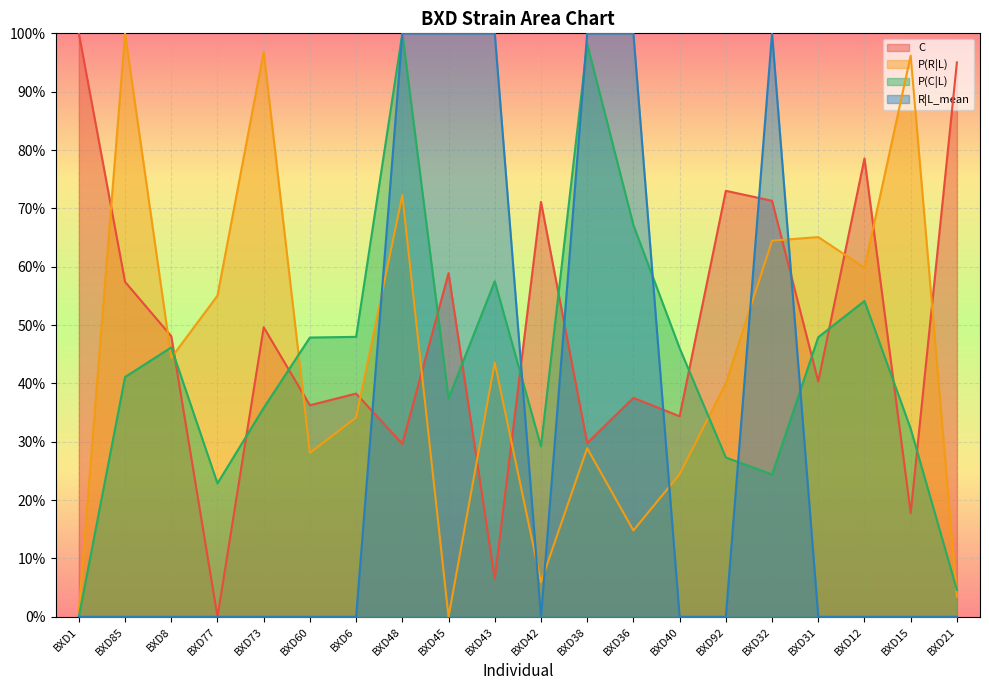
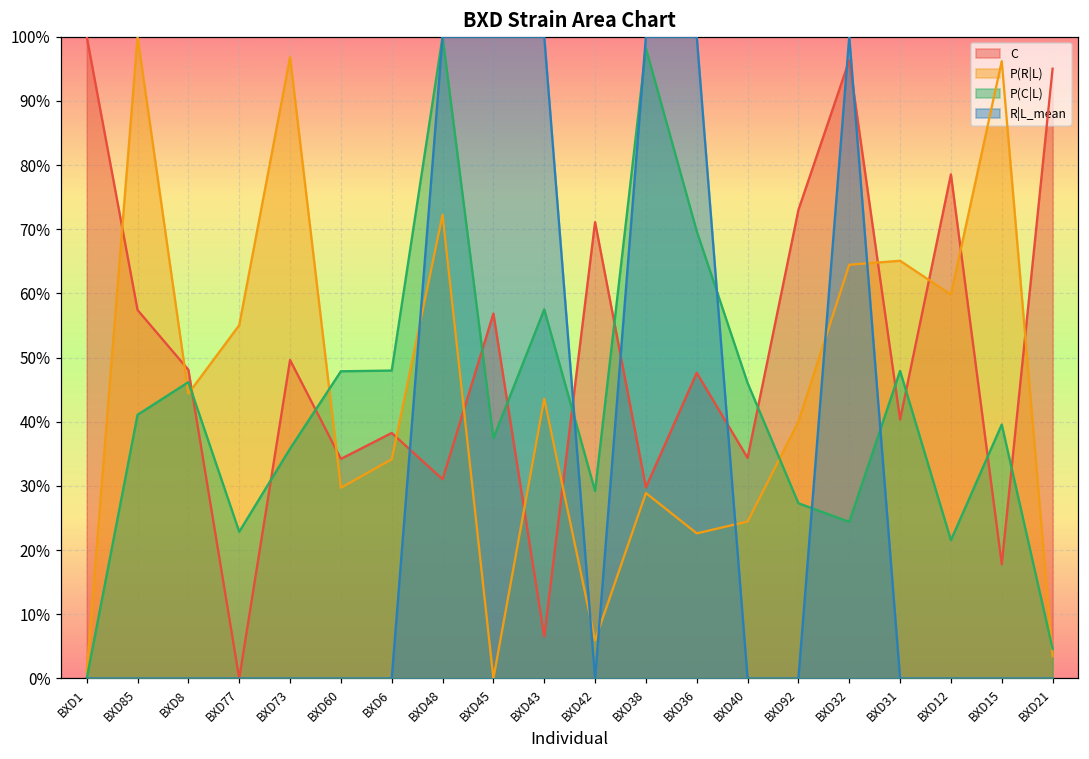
  {
    "C": {
      "BXD1": "100%",
      "BXD85": "57%",
      "BXD8": "48%",
      "BXD73": "50%",
-     "BXD60": "36%",
+     "BXD60": "34%",
      "BXD6": "38%",
-     "BXD48": "30%",
-     "BXD45": "59%",
+     "BXD48": "31%",
+     "BXD45": "57%",
      "BXD43": "7%",
      "BXD42": "71%",
      "BXD38": "30%",
-     "BXD36": "38%",
+     "BXD36": "48%",
      "BXD40": "34%",
      "BXD92": "73%",
-     "BXD32": "71%",
+     "BXD32": "96%",
      "BXD31": "40%",
      "BXD12": "79%",
      "BXD15": "18%"
    },
    "P(R|L)": {
      "BXD1": "1%",
      "BXD85": "100%",
      "BXD8": "44%",
      "BXD77": "55%",
      "BXD73": "97%",
-     "BXD60": "28%",
+     "BXD60": "30%",
      "BXD6": "34%",
      "BXD48": "72%",
      "BXD45": "0%",
      "BXD43": "44%",
      "BXD42": "6%",
      "BXD38": "29%",
-     "BXD36": "15%",
+     "BXD36": "23%",
      "BXD40": "24%",
      "BXD92": "40%",
      "BXD32": "64%",
      "BXD31": "65%",
      "BXD12": "60%",
      "BXD21": "3%"
    },
    "P(C|L)": {
      "BXD85": "41%",
      "BXD8": "46%",
      "BXD77": "23%",
      "BXD73": "36%",
      "BXD60": "48%",
      "BXD6": "48%",
      "BXD45": "37%",
      "BXD43": "58%",
      "BXD42": "29%",
      "BXD38": "98%",
-     "BXD36": "67%",
+     "BXD36": "70%",
      "BXD40": "46%",
      "BXD92": "27%",
      "BXD32": "24%",
      "BXD31": "48%",
-     "BXD12": "54%",
-     "BXD15": "32%",
+     "BXD12": "22%",
+     "BXD15": "40%",
      "BXD21": "5%"
    },
    "R|L_mean": {
      "BXD85": "0%",
      "BXD8": "0%",
      "BXD73": "0%",
      "BXD60": "0%",
      "BXD6": "0%",
      "BXD45": "100%",
      "BXD43": "100%",
      "BXD42": "0%",
      "BXD38": "100%",
      "BXD36": "100%",
      "BXD40": "0%",
      "BXD92": "0%",
      "BXD32": "100%",
      "BXD31": "0%",
      "BXD12": "0%",
      "BXD15": "0%",
      "BXD21": "0%"
    }
  }
